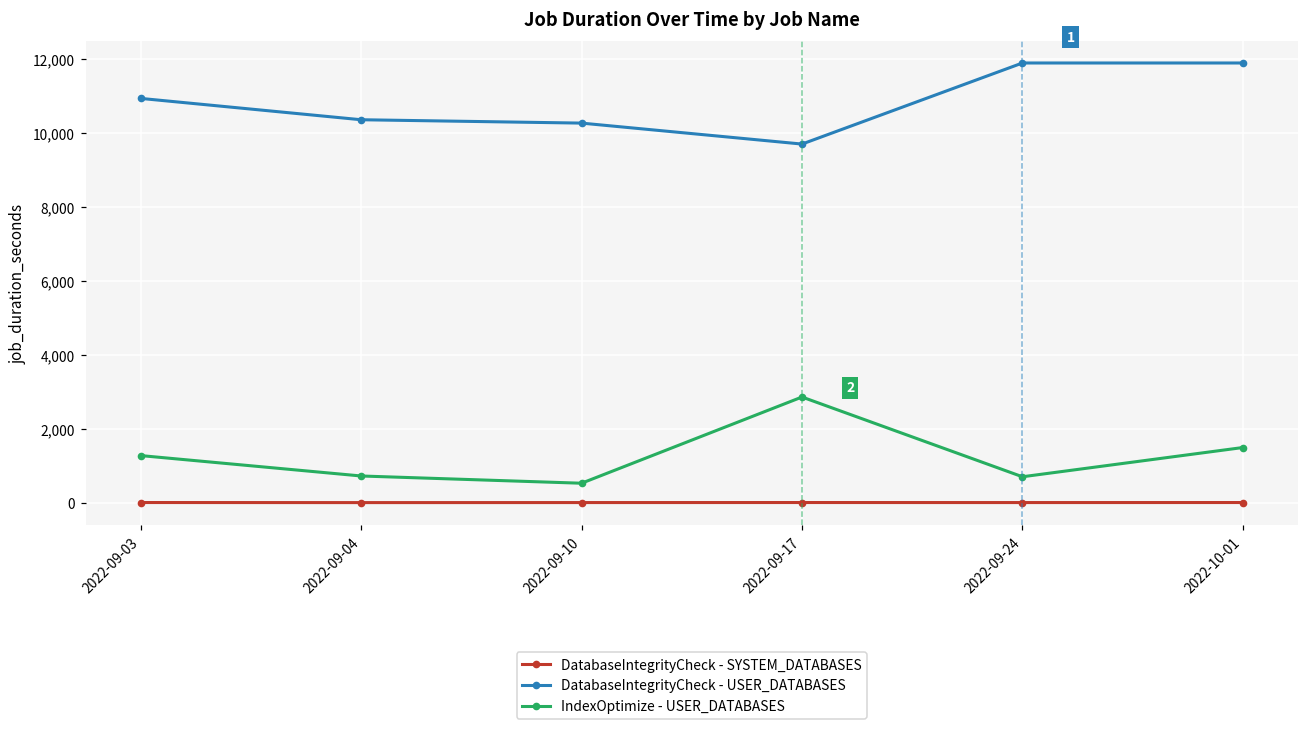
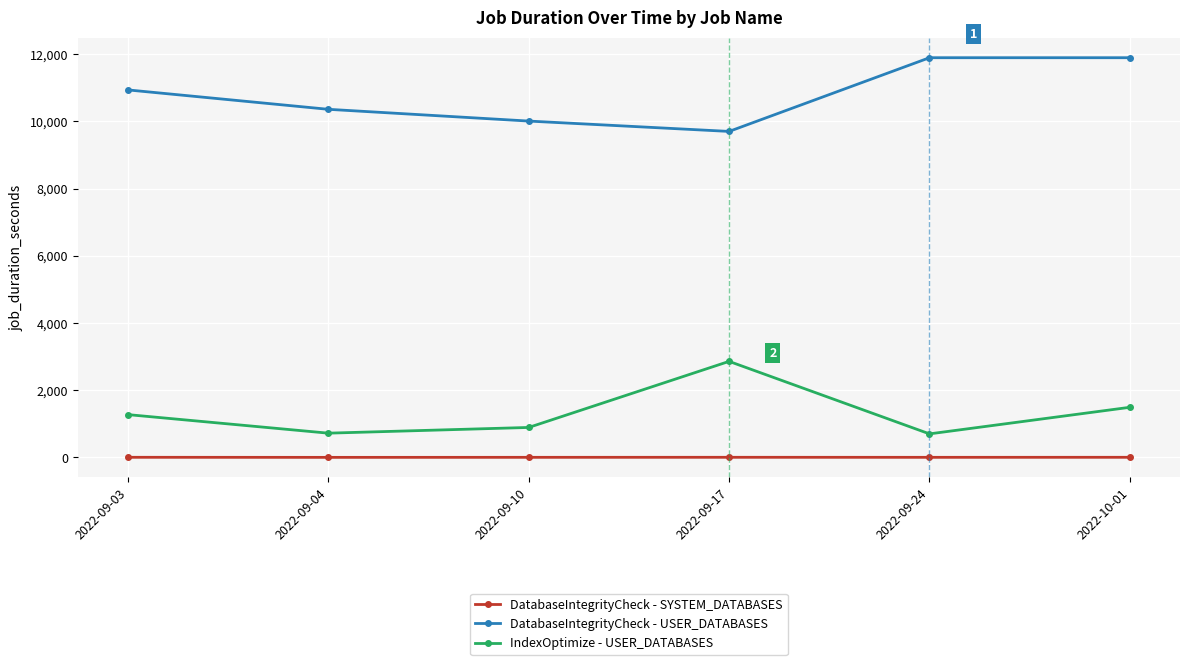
  {
    "DatabaseIntegrityCheck - SYSTEM_DATABASES": {
      "2022-09-03": "0",
      "2022-09-04": "0",
      "2022-09-10": "0",
      "2022-09-17": "0",
      "2022-09-24": "0",
      "2022-10-01": "0"
    },
    "DatabaseIntegrityCheck - USER_DATABASES": {
      "2022-09-03": "10,900",
      "2022-09-04": "10,400",
-     "2022-09-10": "10,300",
+     "2022-09-10": "10,000",
      "2022-09-17": "9,700",
      "2022-09-24": "11,900",
      "2022-10-01": "11,900"
    },
    "IndexOptimize - USER_DATABASES": {
      "2022-09-03": "1,300",
      "2022-09-04": "700",
-     "2022-09-10": "500",
+     "2022-09-10": "900",
      "2022-09-17": "2,900",
      "2022-09-24": "700",
      "2022-10-01": "1,500"
    }
  }
